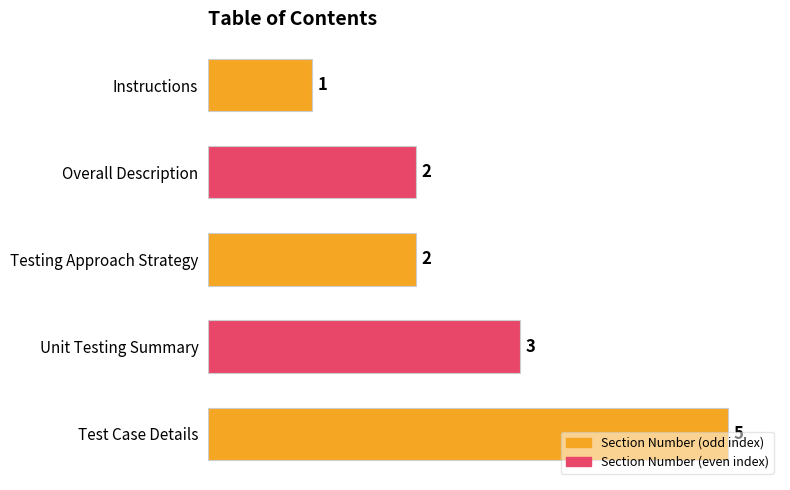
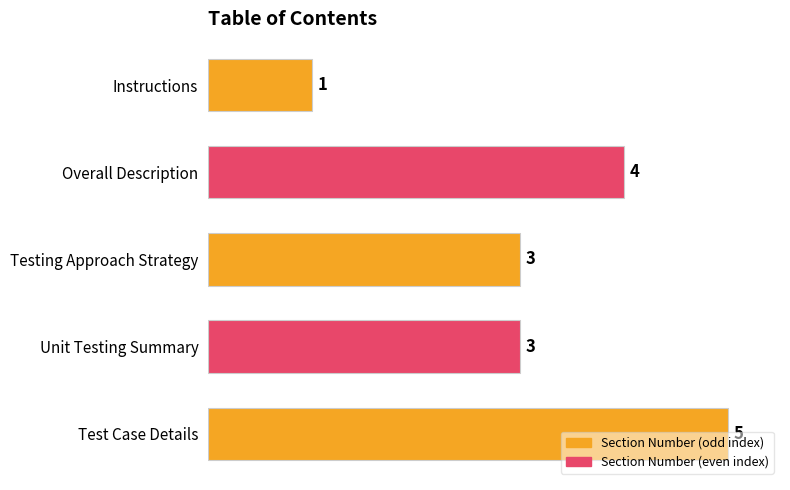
  {
    "Instructions": 1,
-   "Overall Description": 2,
-   "Testing Approach Strategy": 2,
+   "Overall Description": 4,
+   "Testing Approach Strategy": 3,
    "Unit Testing Summary": 3
  }
